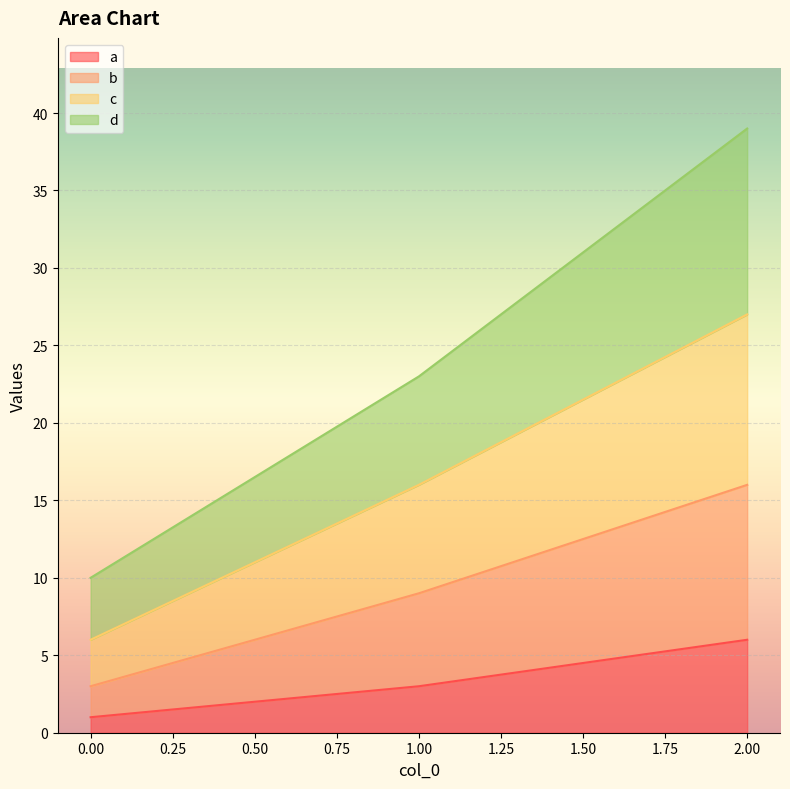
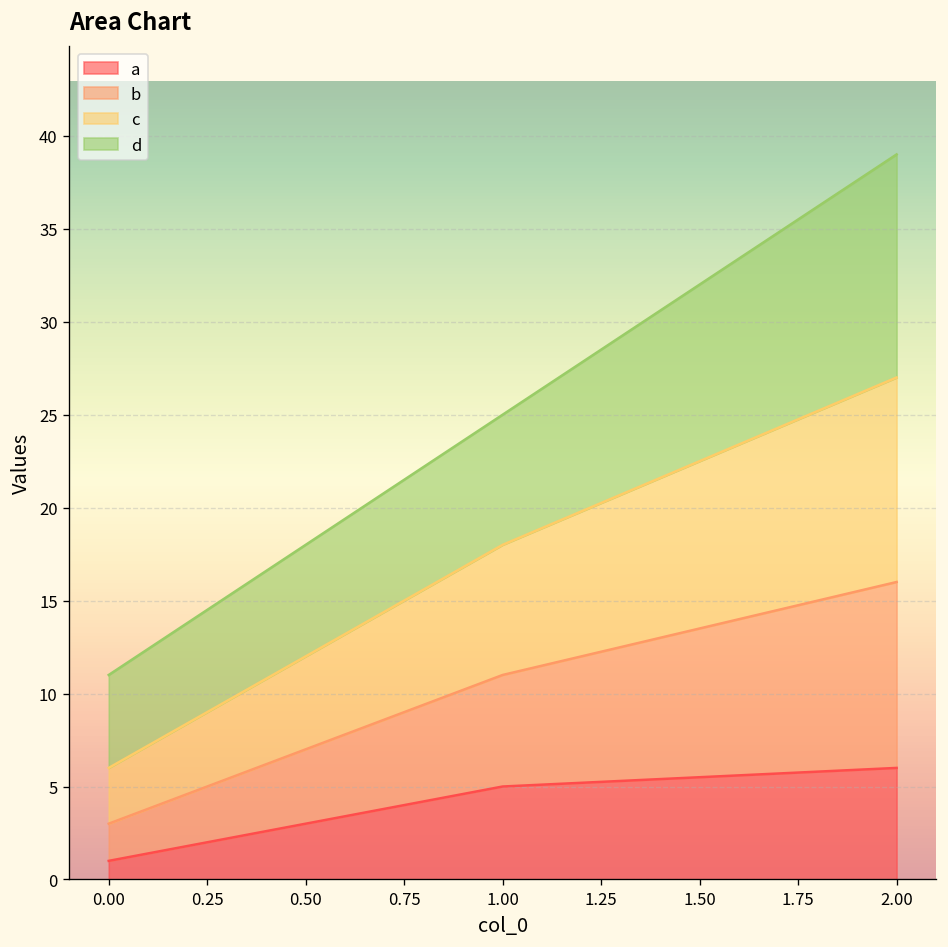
  {
    "a": {
      "0.00": 1,
-     "1.00": 3,
+     "1.00": 5,
      "2.00": 6
    },
    "d": {
-     "0.00": 4,
+     "0.00": 5,
      "1.00": 7,
      "2.00": 12
    }
  }
